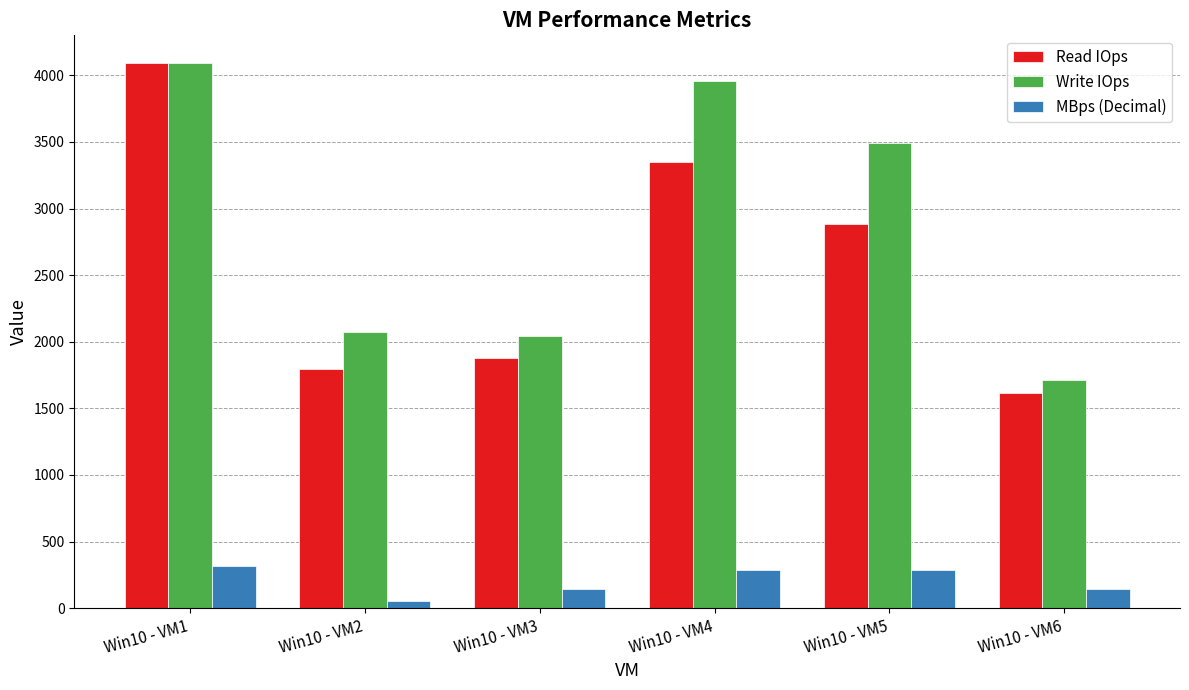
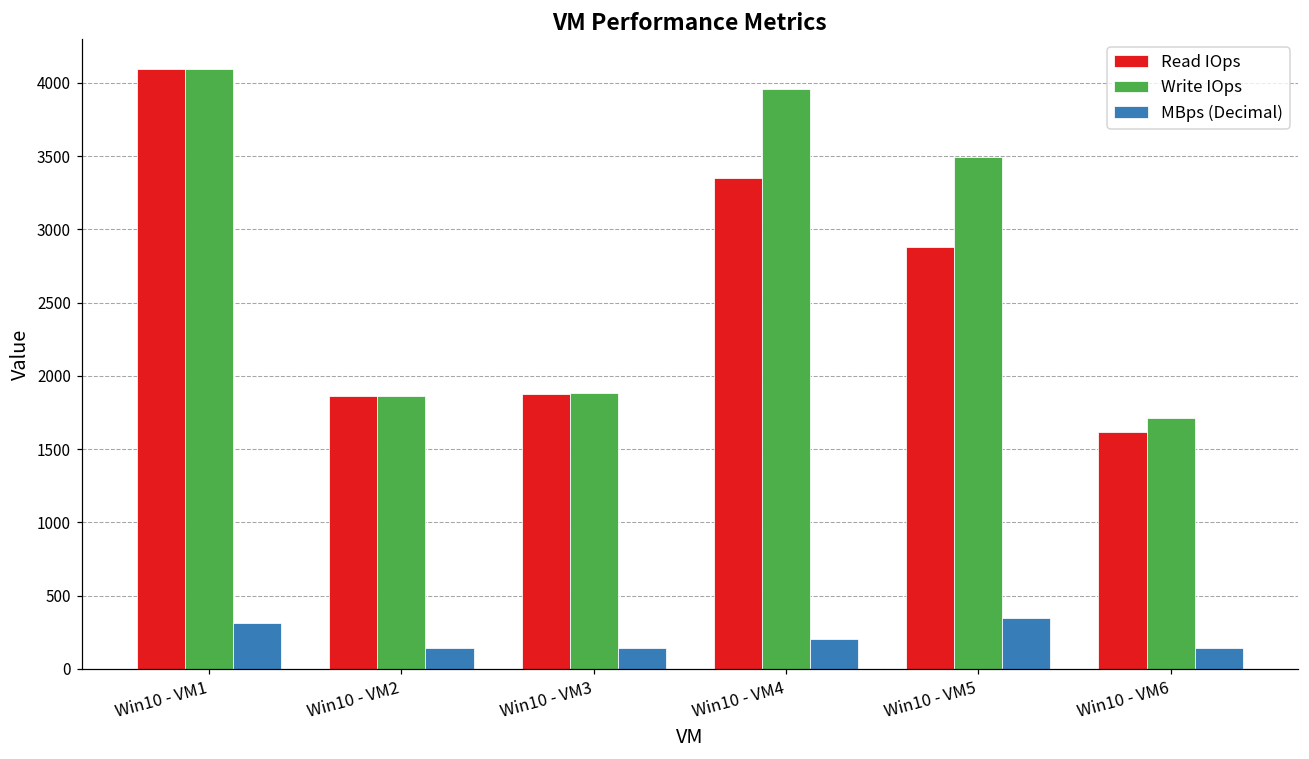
  {
    "Read IOps": {
      "Win10 - VM1": 4090,
-     "Win10 - VM2": 1800,
+     "Win10 - VM2": 1870,
      "Win10 - VM3": 1880,
      "Win10 - VM4": 3350,
      "Win10 - VM5": 2880,
      "Win10 - VM6": 1620
    },
    "Write IOps": {
      "Win10 - VM1": 4100,
-     "Win10 - VM2": 2070,
-     "Win10 - VM3": 2040,
+     "Win10 - VM2": 1870,
+     "Win10 - VM3": 1880,
      "Win10 - VM4": 3960,
      "Win10 - VM5": 3490,
      "Win10 - VM6": 1720
    },
    "MBps (Decimal)": {
      "Win10 - VM1": 310,
-     "Win10 - VM2": 60,
+     "Win10 - VM2": 140,
      "Win10 - VM3": 140,
-     "Win10 - VM4": 290,
-     "Win10 - VM5": 280,
+     "Win10 - VM4": 210,
+     "Win10 - VM5": 340,
      "Win10 - VM6": 140
    }
  }
